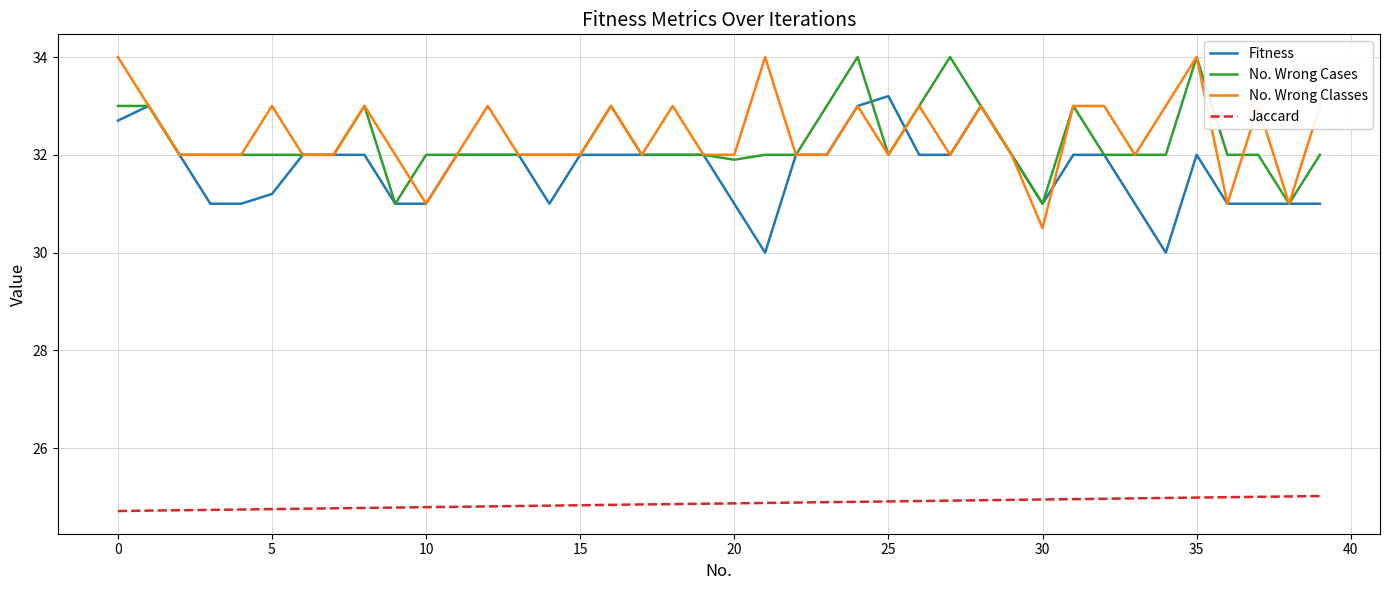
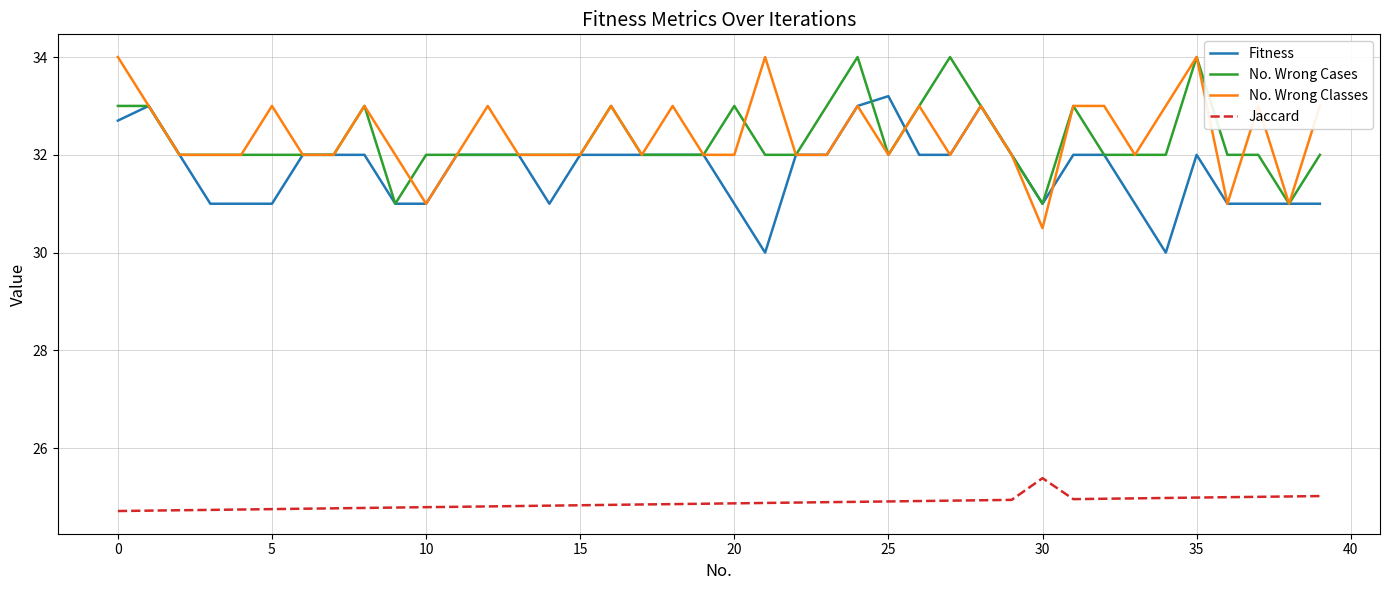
  {
    "Fitness": {
      "0": 32.7,
-     "5": 31.2,
+     "5": 31.0,
      "20": 31.0,
      "25": 33.2,
      "35": 32.0
    },
    "No. Wrong Cases": {
      "0": 33.0,
      "5": 32.0,
      "10": 32.0,
-     "20": 31.9
+     "20": 33.0
    },
    "No. Wrong Classes": {
      "0": 34.0,
      "5": 33.0,
      "20": 32.0,
      "30": 30.5
    },
    "Jaccard": {
      "0": 24.7,
      "5": 24.8,
      "10": 24.8,
      "15": 24.8,
      "20": 24.9,
      "25": 24.9,
-     "30": 25.0,
+     "30": 25.4,
      "35": 25.0
    }
  }
